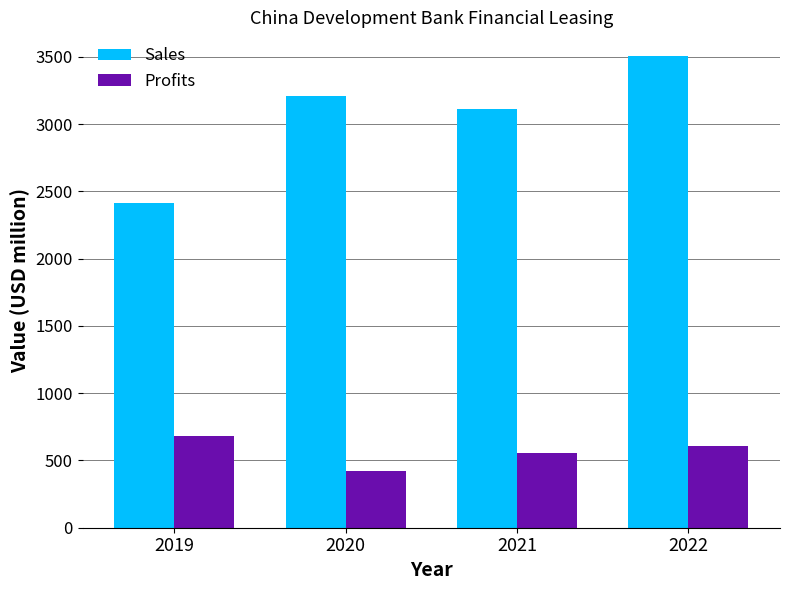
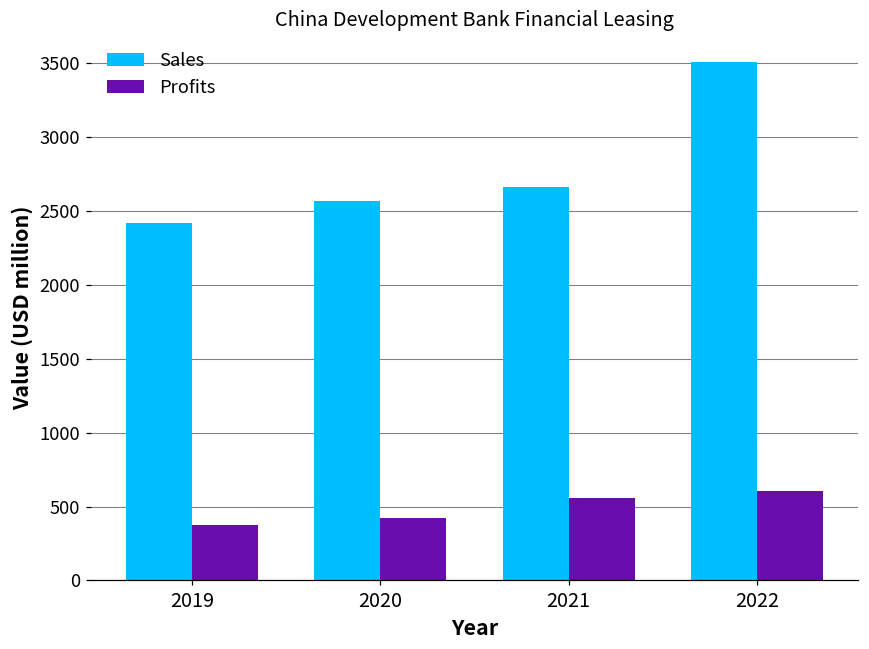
  {
    "Sales": {
      "2019": 2420,
-     "2020": 3210,
-     "2021": 3120,
+     "2020": 2560,
+     "2021": 2660,
      "2022": 3510
    },
    "Profits": {
-     "2019": 680,
+     "2019": 380,
      "2020": 420,
      "2021": 560,
      "2022": 610
    }
  }
